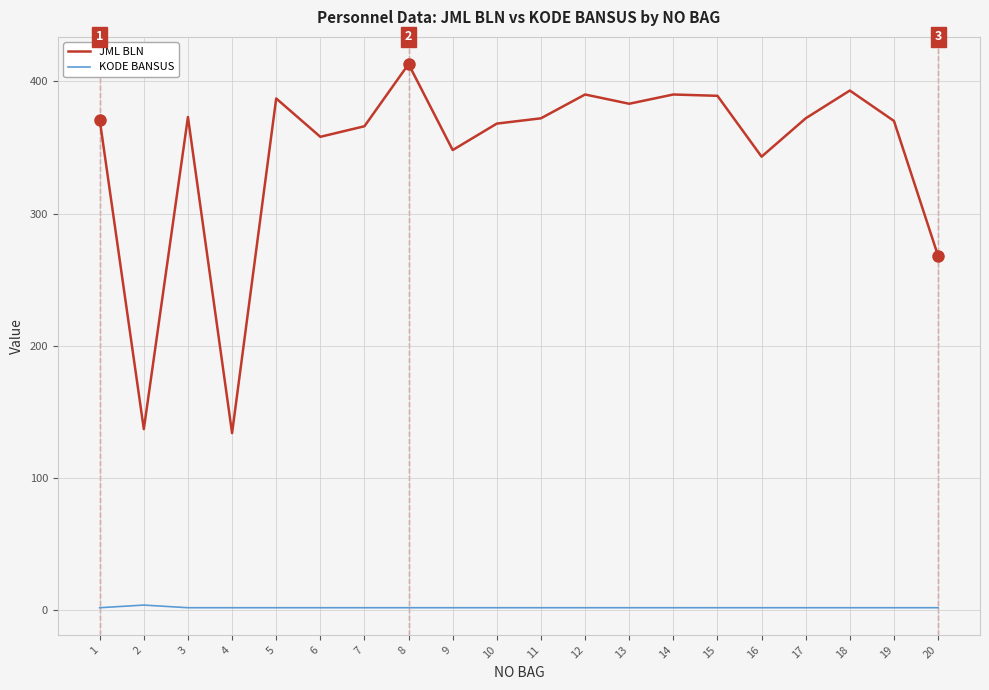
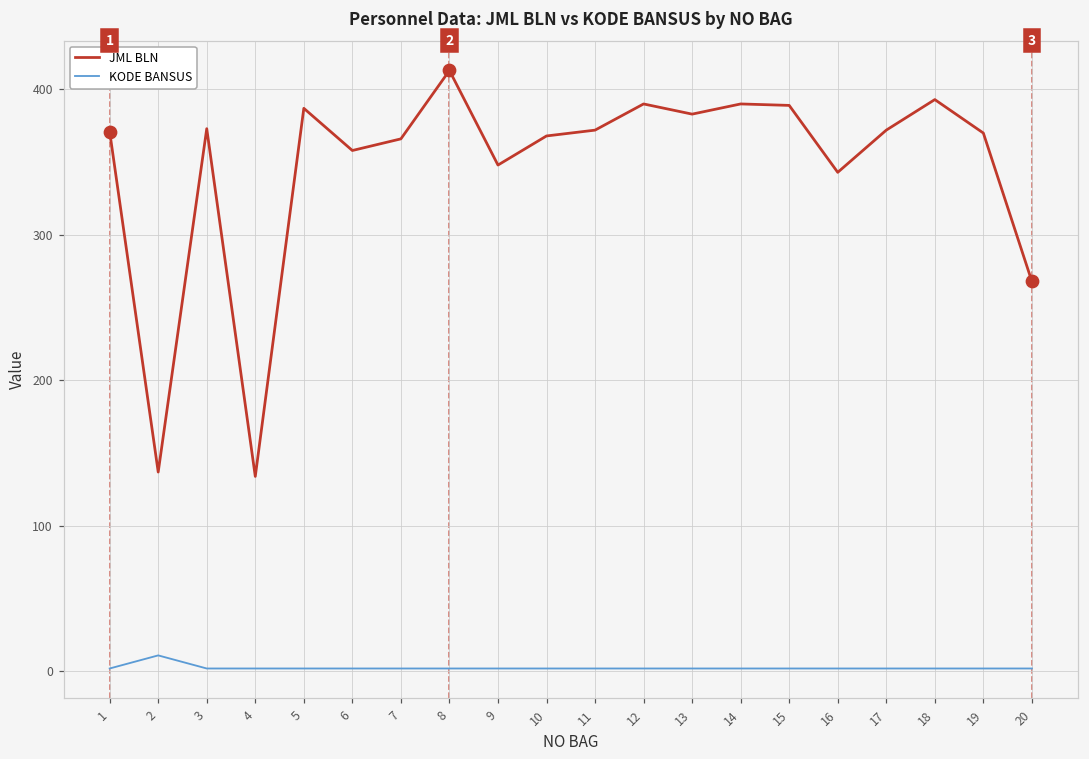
  {
    "KODE BANSUS": {
      "1": 2,
-     "2": 4,
+     "2": 11,
      "3": 2,
      "4": 2,
      "5": 2,
      "6": 2,
      "7": 2,
      "8": 2,
      "9": 2,
      "10": 2,
      "11": 2,
      "12": 2,
      "13": 2,
      "14": 2,
      "15": 2,
      "16": 2,
      "17": 2,
      "18": 2,
      "19": 2,
      "20": 2
    }
  }
